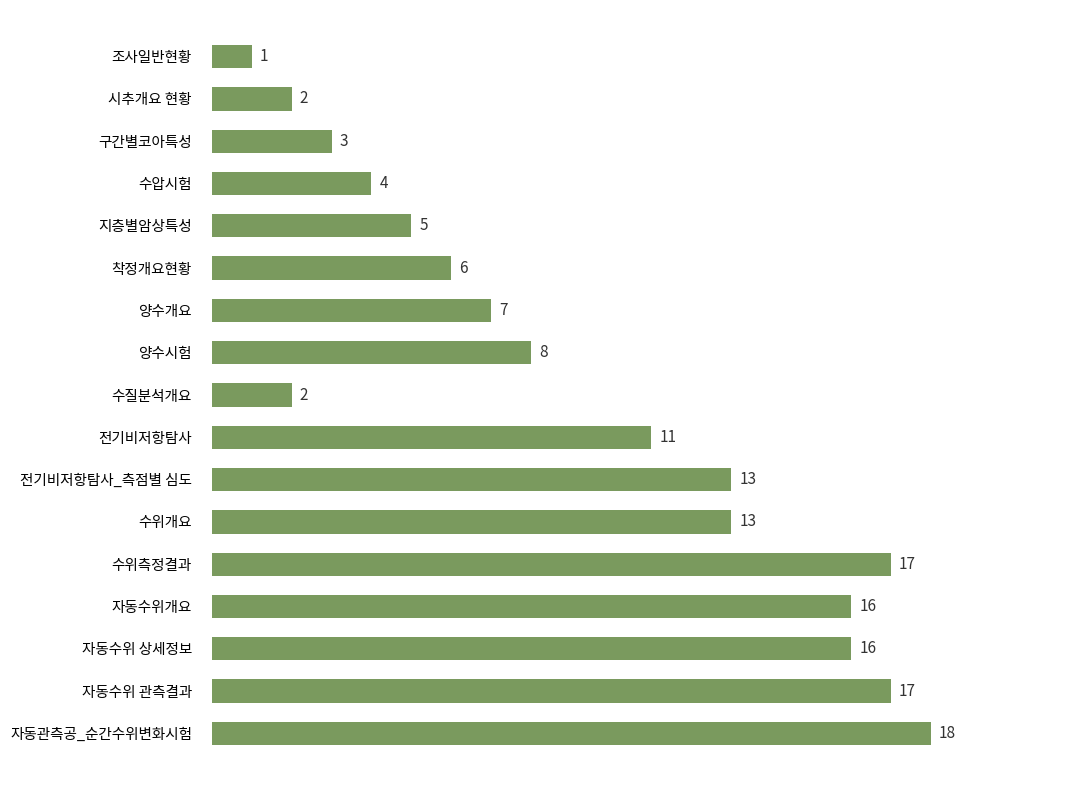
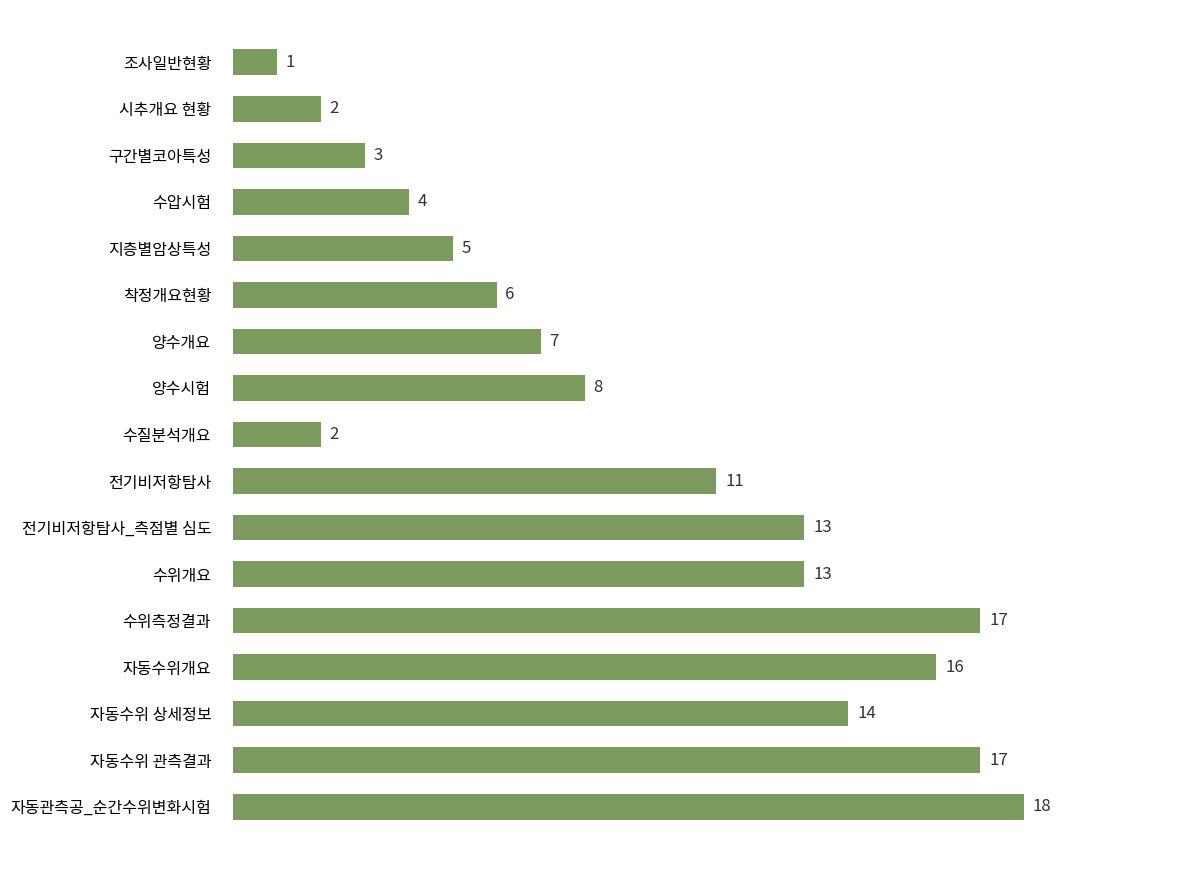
  {
    "조사일반현황": 1,
    "시추개요 현황": 2,
    "구간별코아특성": 3,
    "수압시험": 4,
    "지층별암상특성": 5,
    "착정개요현황": 6,
    "양수개요": 7,
    "양수시험": 8,
    "수질분석개요": 2,
    "전기비저항탐사": 11,
    "전기비저항탐사_측점별 심도": 13,
    "수위개요": 13,
    "수위측정결과": 17,
    "자동수위개요": 16,
-   "자동수위 상세정보": 16,
+   "자동수위 상세정보": 14,
    "자동수위 관측결과": 17,
    "자동관측공_순간수위변화시험": 18
  }
